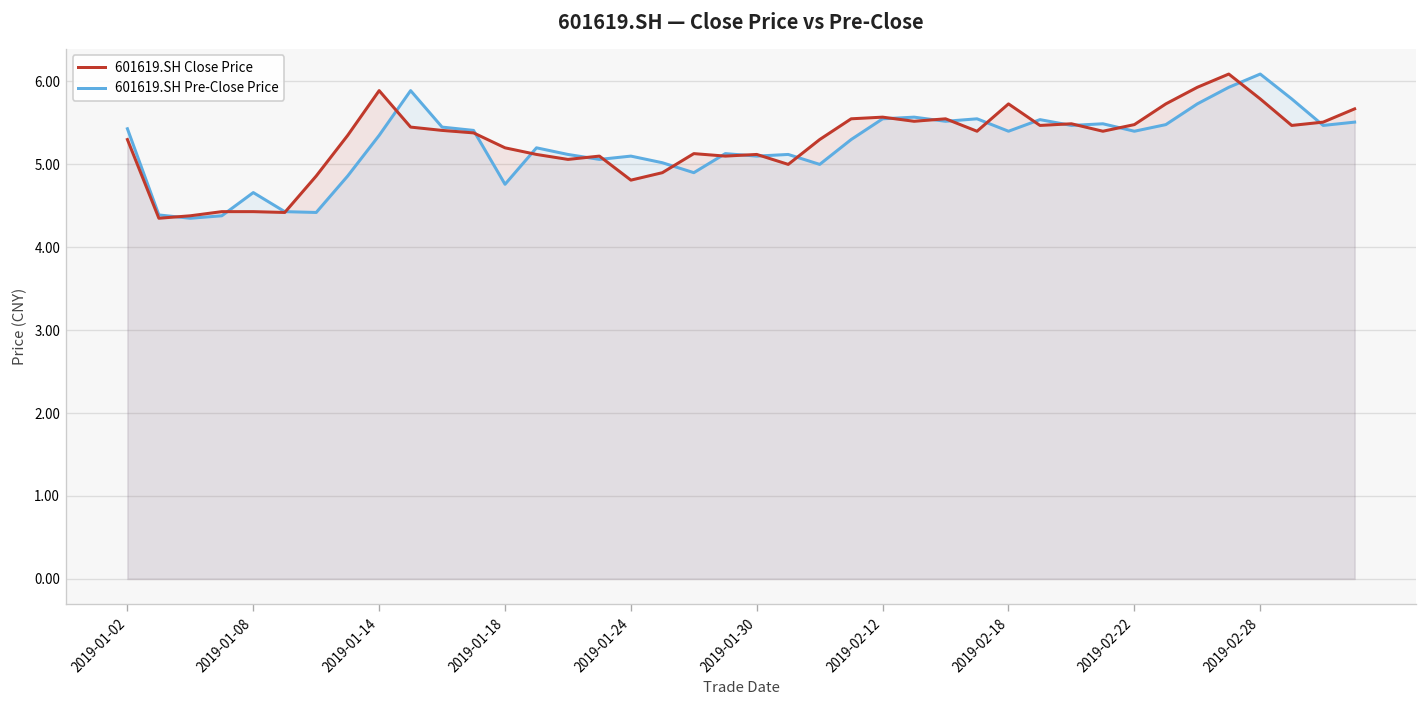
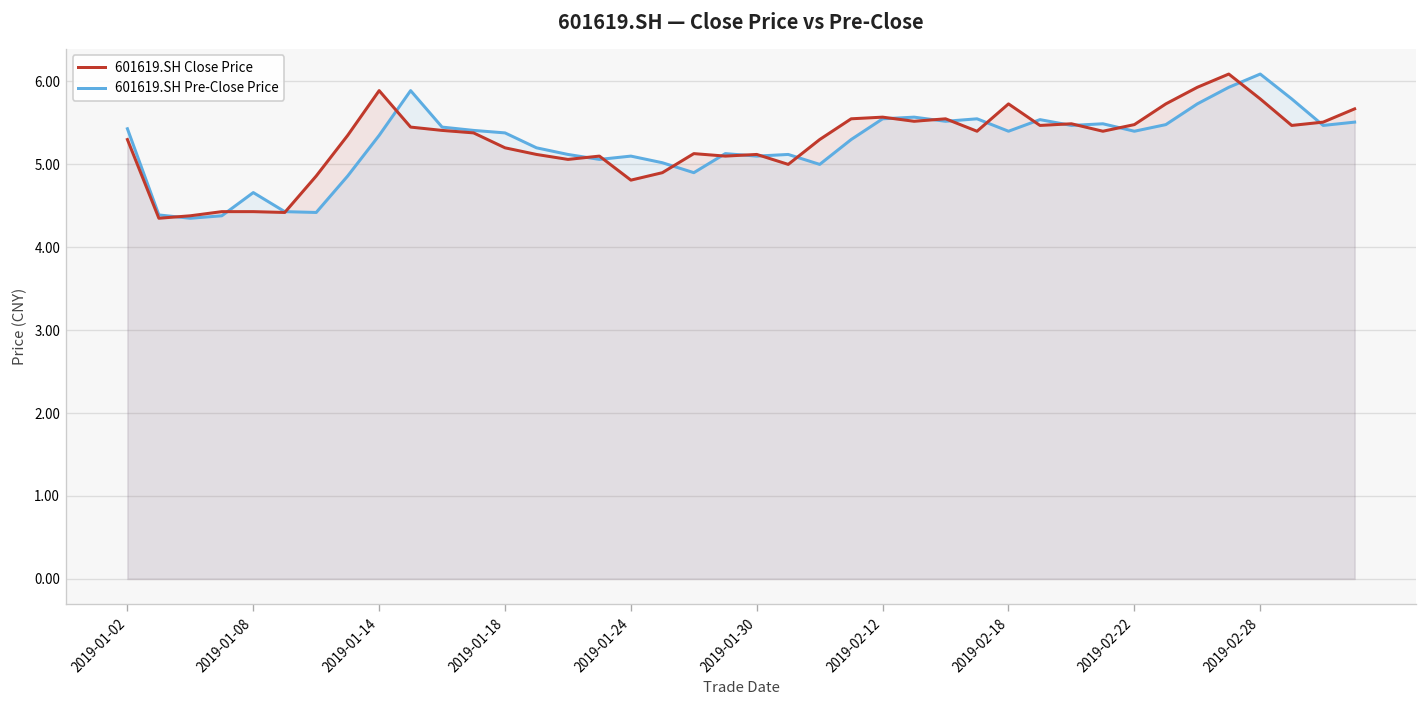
  {
    "601619.SH Close Price": {
      "2019-01-02": 5.3,
      "2019-01-08": 4.4,
      "2019-01-14": 5.9,
      "2019-01-18": 5.2,
      "2019-01-24": 4.8,
      "2019-02-18": 5.7,
      "2019-02-22": 5.5,
      "2019-02-28": 5.8
    },
    "601619.SH Pre-Close Price": {
      "2019-01-02": 5.4,
      "2019-01-08": 4.7,
      "2019-01-14": 5.4,
-     "2019-01-18": 4.8,
+     "2019-01-18": 5.4,
      "2019-01-24": 5.1,
      "2019-02-18": 5.4,
      "2019-02-22": 5.4,
      "2019-02-28": 6.1
    }
  }
